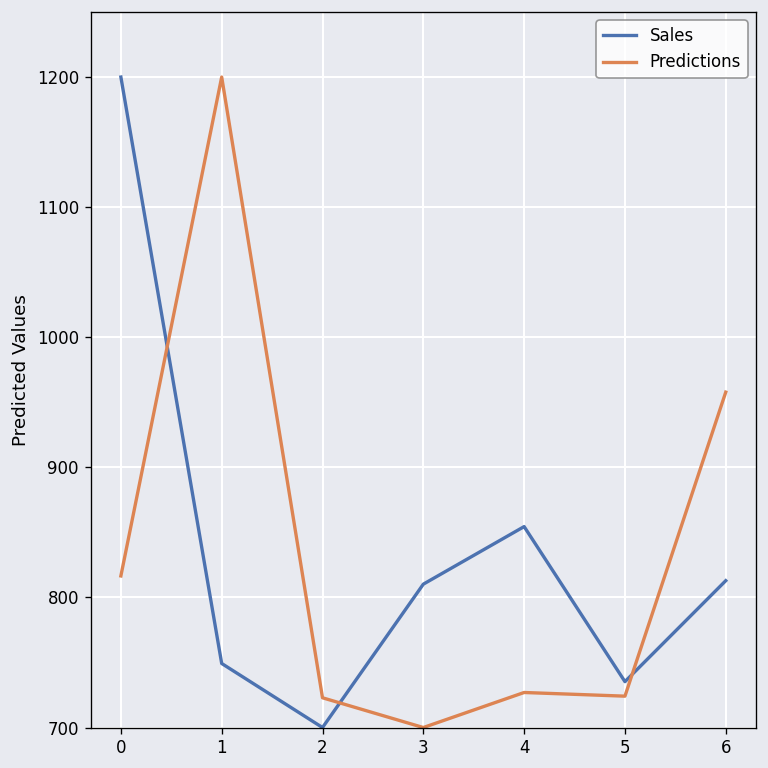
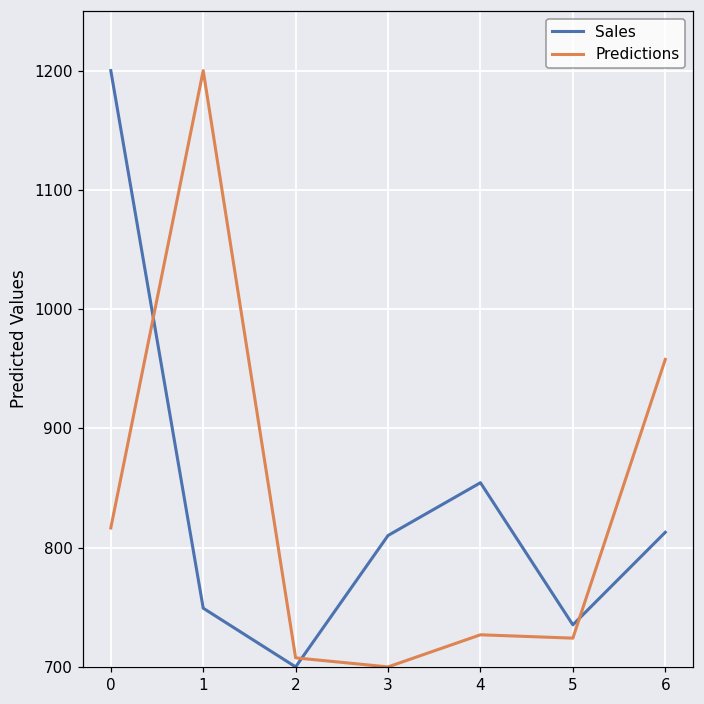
  {
    "Sales": {
      "0": 1200,
      "1": 749,
      "2": 700,
      "3": 810,
      "4": 854,
      "5": 735,
      "6": 813
    },
    "Predictions": {
      "0": 817,
      "1": 1200,
-     "2": 723,
+     "2": 708,
      "3": 700,
      "4": 727,
      "5": 724,
      "6": 958
    }
  }
